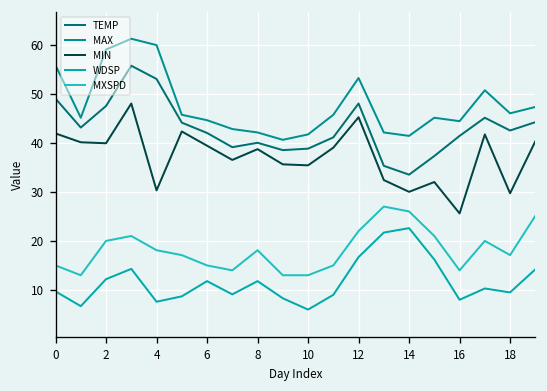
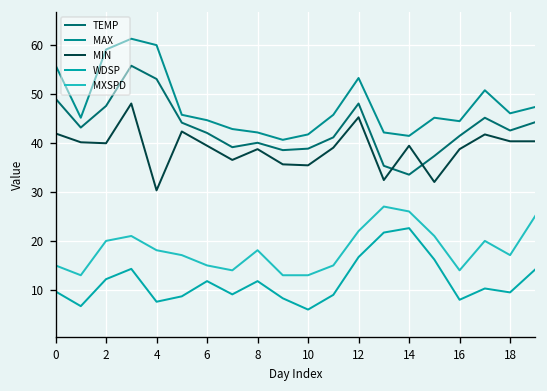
  {
    "MIN": {
      "0": 42,
      "2": 40,
      "4": 30,
      "6": 39,
      "8": 39,
      "10": 35,
      "12": 45,
-     "14": 30,
-     "16": 26,
-     "18": 30
+     "14": 39,
+     "16": 39,
+     "18": 40
    }
  }
